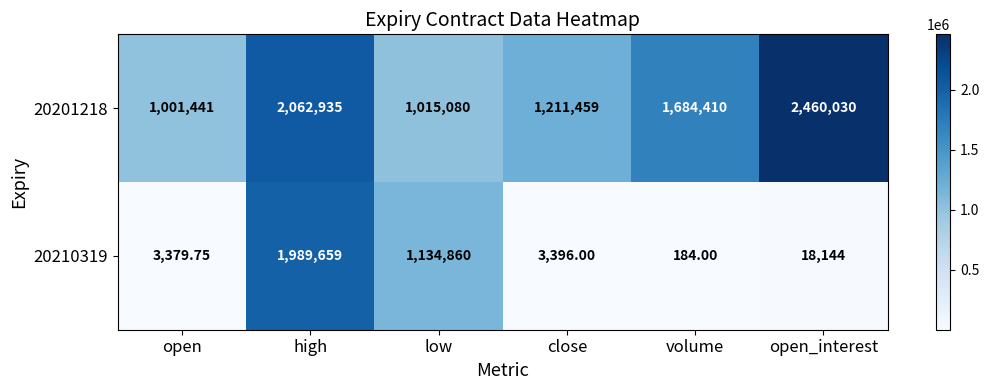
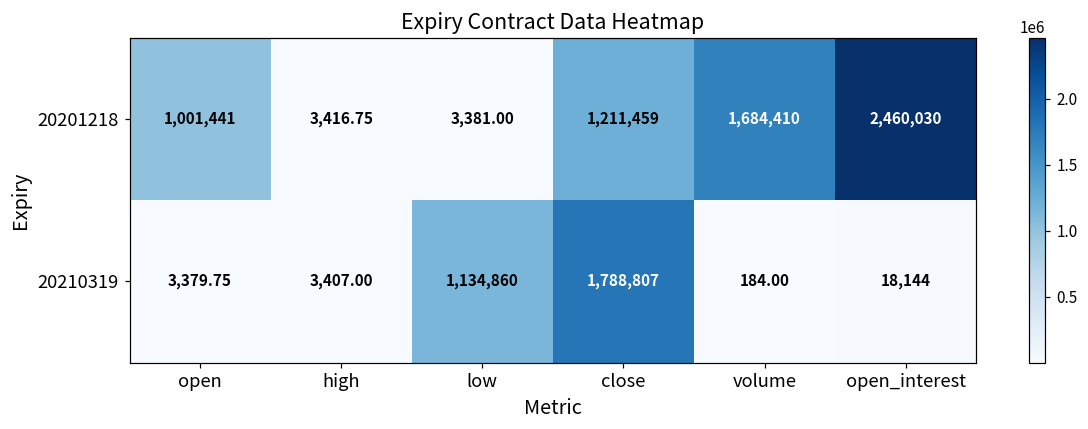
  {
    "20201218": {
      "open": "1,001,441",
-     "high": "2,062,935",
-     "low": "1,015,080",
+     "high": "3,416.75",
+     "low": "3,381.00",
      "close": "1,211,459",
      "volume": "1,684,410",
      "open_interest": "2,460,030"
    },
    "20210319": {
      "open": "3,379.75",
-     "high": "1,989,659",
+     "high": "3,407.00",
      "low": "1,134,860",
-     "close": "3,396.00",
+     "close": "1,788,807",
      "volume": "184.00",
      "open_interest": "18,144"
    }
  }
